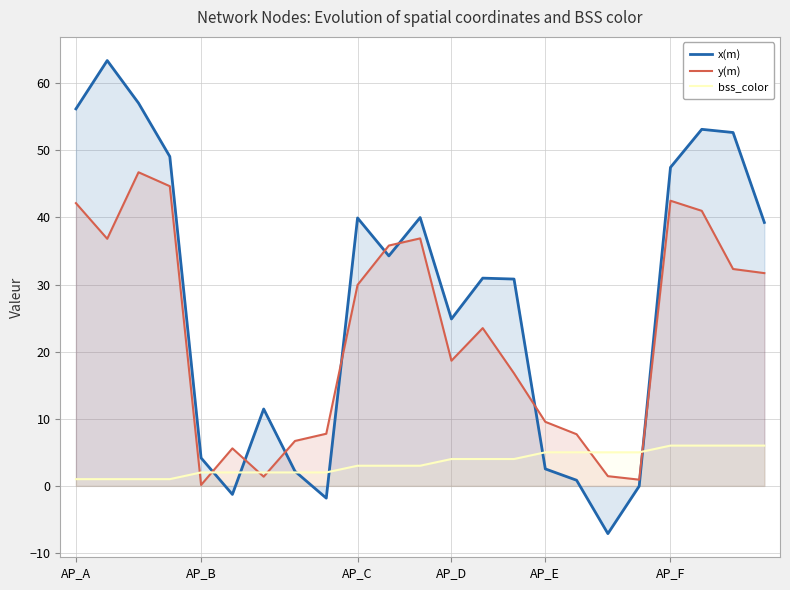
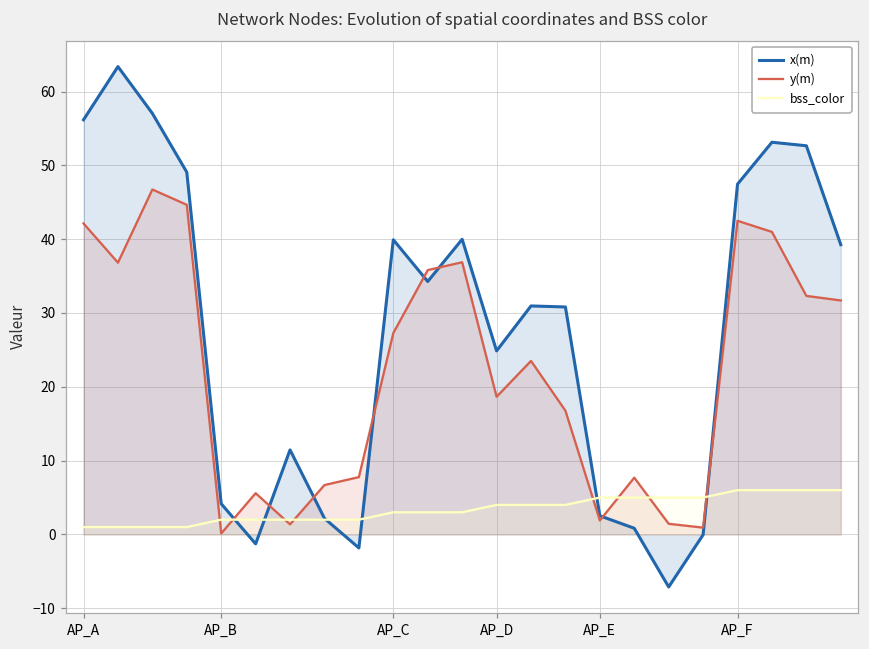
  {
    "y(m)": {
      "AP_A": 42,
      "AP_B": 0,
-     "AP_C": 30,
+     "AP_C": 27,
      "AP_D": 19,
-     "AP_E": 10,
+     "AP_E": 2,
      "AP_F": 42
    },
    "bss_color": {
      "AP_A": 1,
      "AP_B": 2,
      "AP_C": 3,
      "AP_D": 4,
      "AP_E": 5,
      "AP_F": 6
    }
  }
